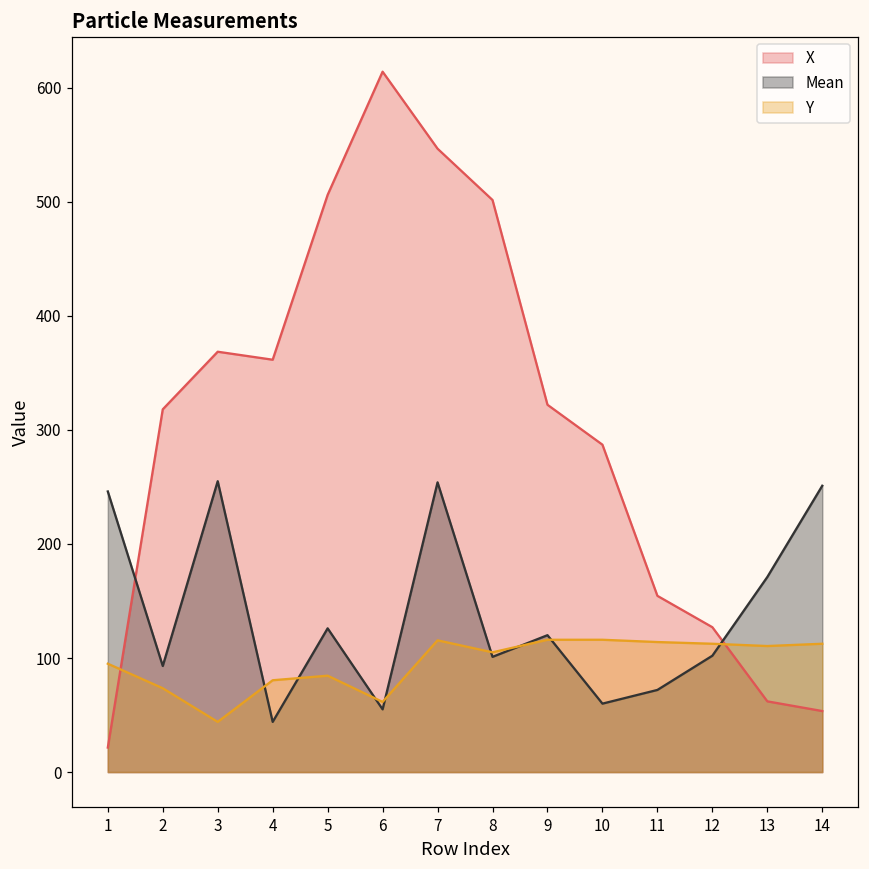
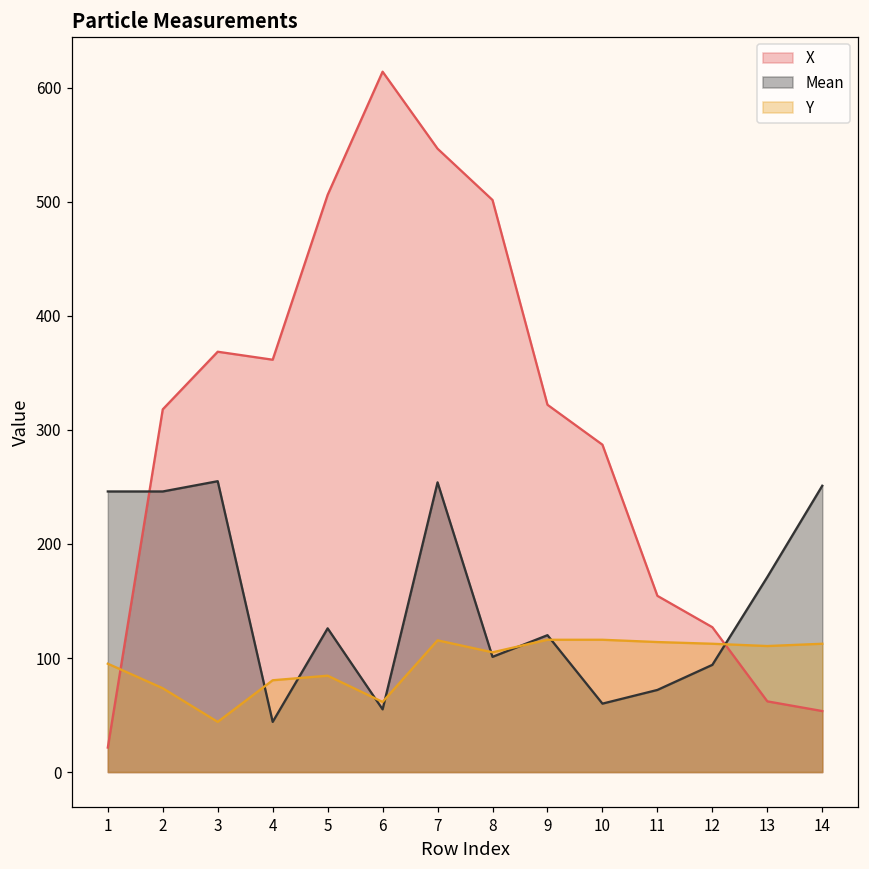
  {
    "Mean": {
      "1": 246,
-     "2": 93,
+     "2": 246,
      "3": 255,
      "4": 44,
      "5": 126,
      "6": 55,
      "7": 254,
      "8": 101,
      "9": 120,
      "10": 60,
      "11": 72,
-     "12": 102,
+     "12": 94,
      "13": 171,
      "14": 251
    }
  }
